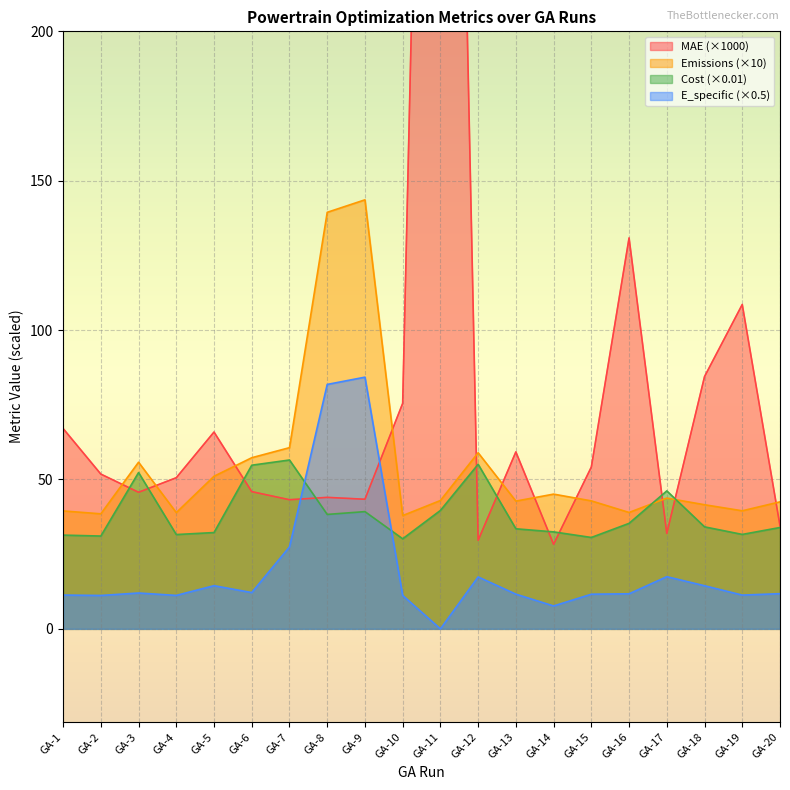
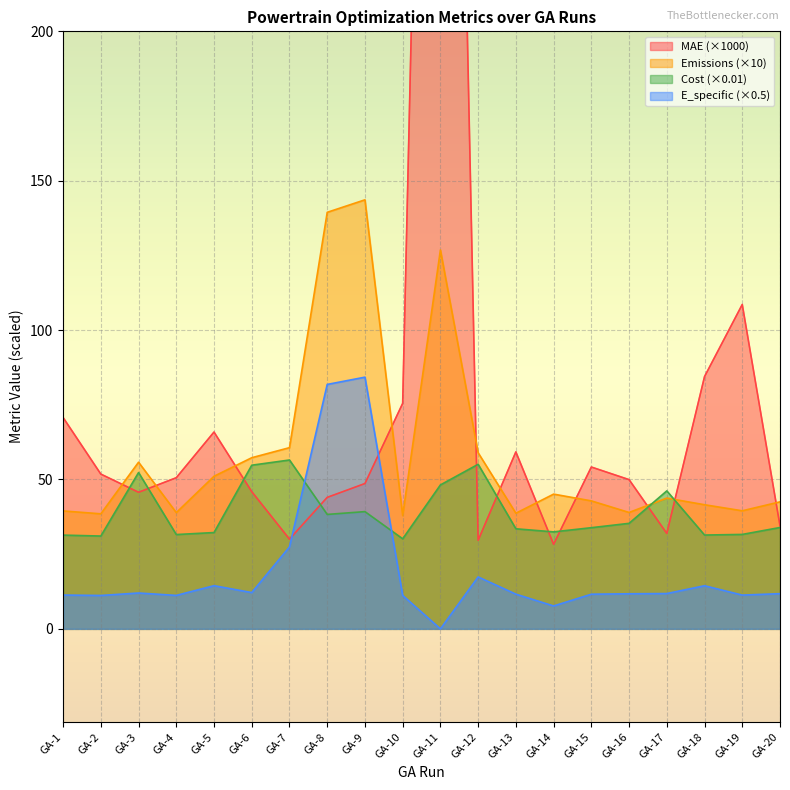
  {
    "MAE (×1000)": {
-     "GA-1": 67,
+     "GA-1": 71,
      "GA-2": 52,
      "GA-3": 46,
      "GA-4": 51,
      "GA-5": 66,
      "GA-6": 46,
-     "GA-7": 43,
+     "GA-7": 30,
      "GA-8": 44,
-     "GA-9": 43,
+     "GA-9": 49,
      "GA-10": 75,
      "GA-12": 30,
      "GA-13": 59,
      "GA-14": 28,
      "GA-15": 54,
-     "GA-16": 131,
+     "GA-16": 50,
      "GA-17": 32,
      "GA-18": 84,
      "GA-19": 109
    },
    "Emissions (×10)": {
      "GA-1": 39,
      "GA-2": 39,
      "GA-3": 56,
      "GA-4": 39,
      "GA-5": 51,
      "GA-6": 57,
      "GA-7": 61,
      "GA-8": 139,
      "GA-9": 144,
      "GA-10": 38,
-     "GA-11": 43,
+     "GA-11": 127,
      "GA-12": 59,
-     "GA-13": 43,
+     "GA-13": 39,
      "GA-14": 45,
      "GA-15": 43,
      "GA-16": 39,
      "GA-17": 44,
      "GA-18": 42,
      "GA-19": 40,
      "GA-20": 43
    },
    "Cost (×0.01)": {
      "GA-1": 31,
      "GA-2": 31,
      "GA-3": 52,
      "GA-4": 32,
      "GA-5": 32,
      "GA-6": 55,
      "GA-7": 57,
      "GA-8": 38,
      "GA-9": 39,
      "GA-10": 30,
-     "GA-11": 40,
+     "GA-11": 48,
      "GA-12": 55,
      "GA-13": 34,
      "GA-14": 32,
-     "GA-15": 31,
+     "GA-15": 34,
      "GA-16": 35,
      "GA-17": 46,
-     "GA-18": 34,
+     "GA-18": 31,
      "GA-19": 32
    },
    "E_specific (×0.5)": {
      "GA-1": 11,
      "GA-2": 11,
      "GA-3": 12,
      "GA-4": 11,
      "GA-5": 14,
      "GA-6": 12,
      "GA-7": 27,
      "GA-8": 82,
      "GA-9": 84,
      "GA-10": 11,
      "GA-11": 0,
      "GA-12": 17,
      "GA-13": 12,
      "GA-14": 8,
      "GA-15": 12,
      "GA-16": 12,
-     "GA-17": 17,
+     "GA-17": 12,
      "GA-18": 14,
      "GA-19": 11,
      "GA-20": 12
    }
  }
